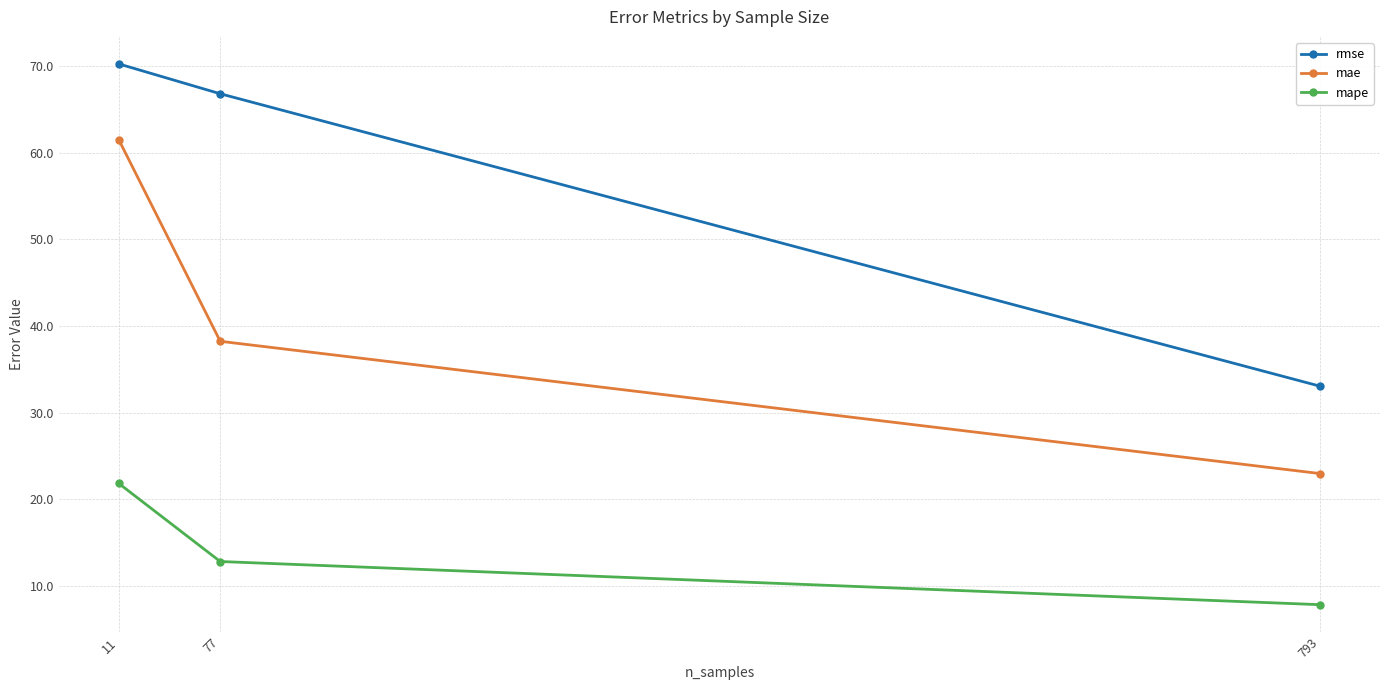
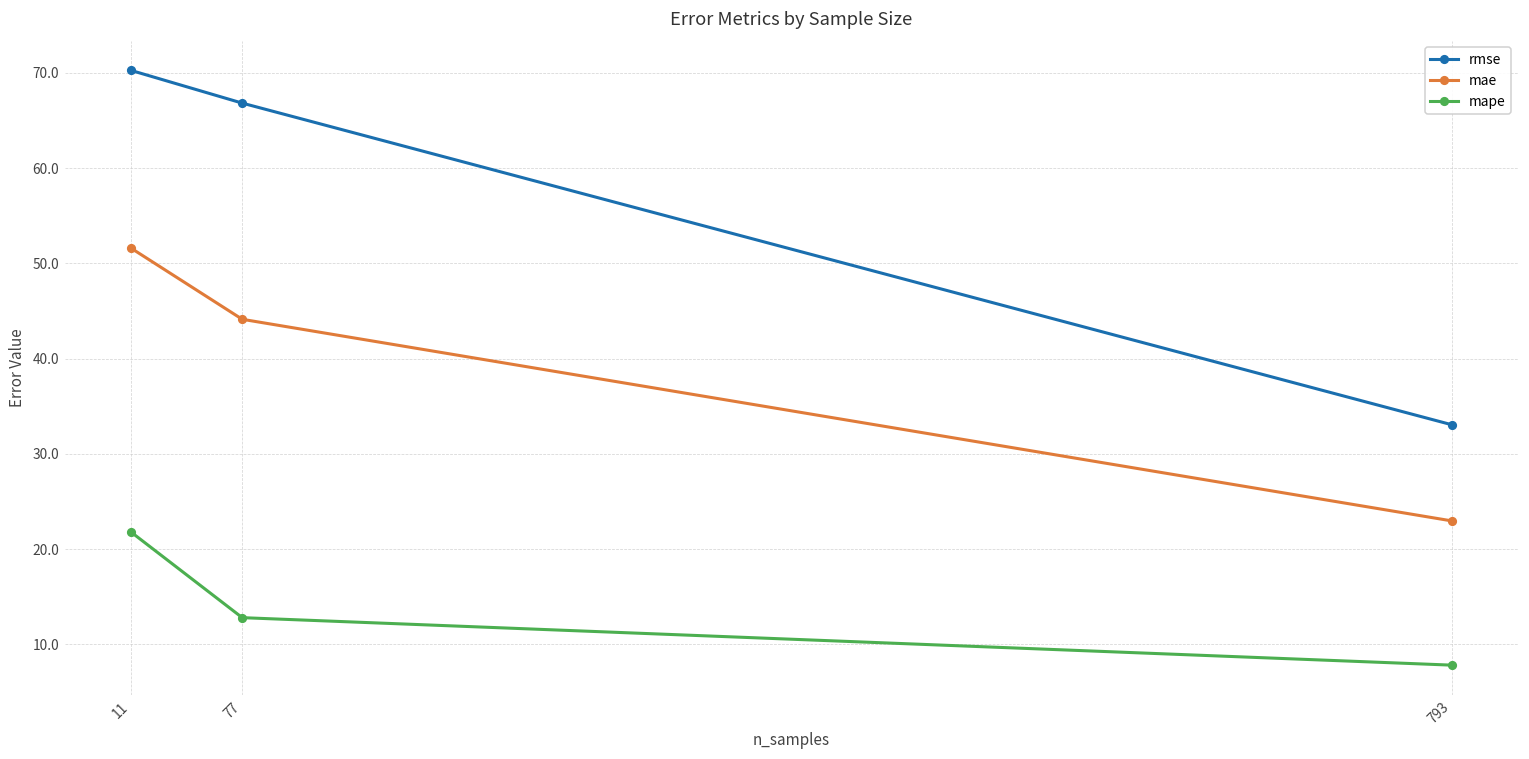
  {
    "rmse": {
      "11": 70,
      "77": 67,
      "793": 33
    },
    "mae": {
-     "11": 61,
-     "77": 38,
+     "11": 52,
+     "77": 44,
      "793": 23
    },
    "mape": {
      "11": 22,
      "77": 13,
      "793": 8
    }
  }
